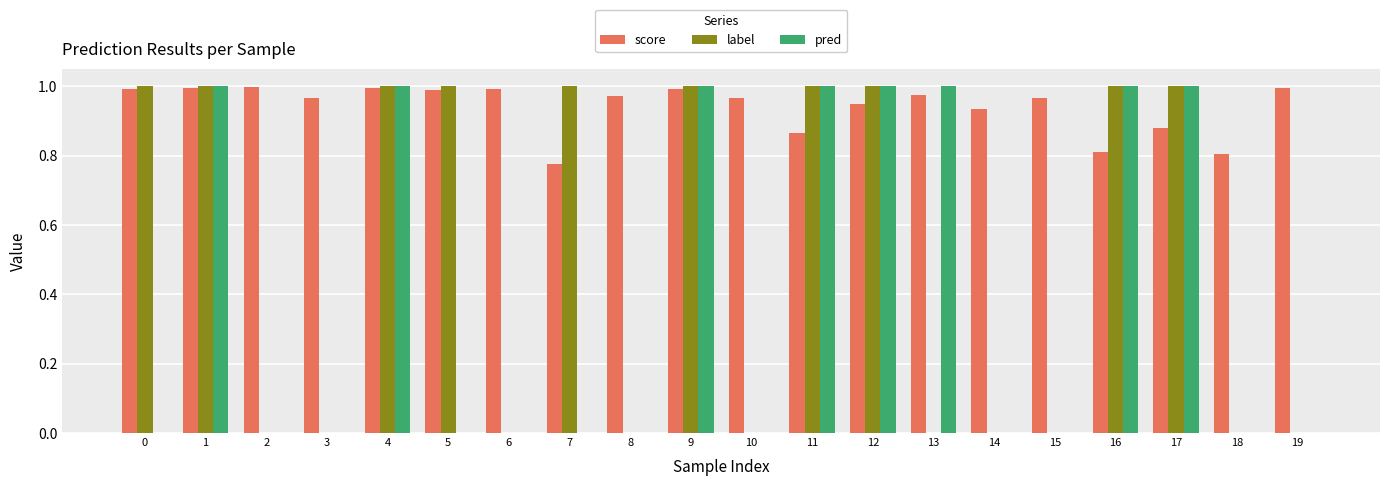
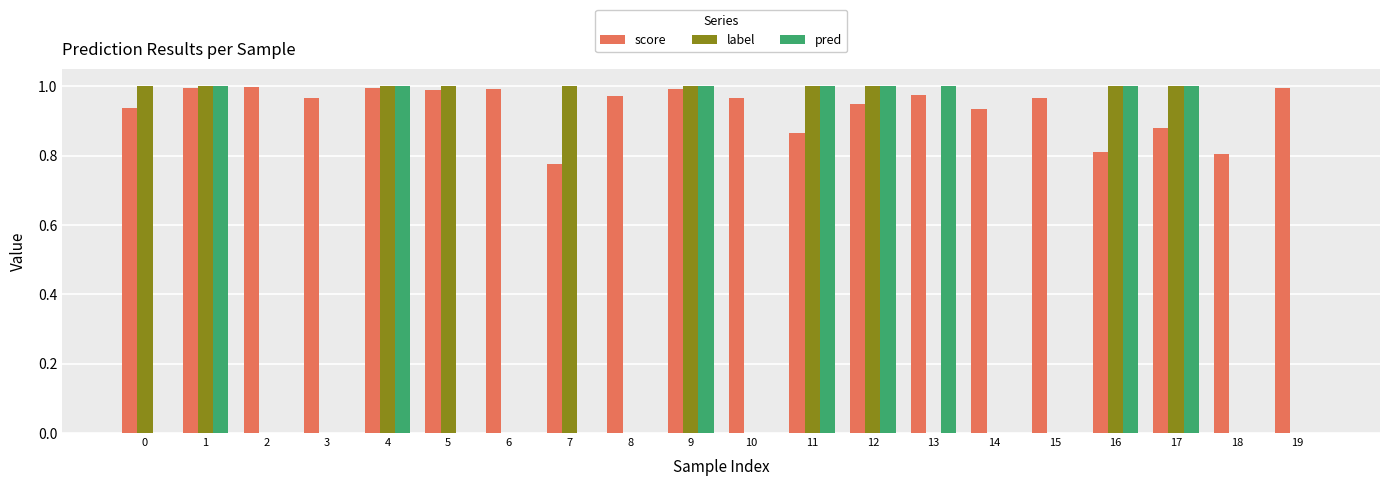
  {
    "score": {
-     "0": 0.99,
+     "0": 0.94,
      "1": 1.00,
      "2": 1.00,
      "3": 0.97,
      "4": 1.00,
      "5": 0.99,
      "6": 0.99,
      "7": 0.78,
      "8": 0.97,
      "9": 0.99,
      "10": 0.97,
      "11": 0.87,
      "12": 0.95,
      "13": 0.97,
      "14": 0.94,
      "15": 0.97,
      "16": 0.81,
      "17": 0.88,
      "18": 0.80,
      "19": 1.00
    },
    "label": {
      "0": 1.00,
      "1": 1.00,
      "2": 0.00,
      "3": 0.00,
      "4": 1.00,
      "5": 1.00,
      "6": 0.00,
      "7": 1.00,
      "8": 0.00,
      "9": 1.00,
      "10": 0.00,
      "11": 1.00,
      "12": 1.00,
      "13": 0.00,
      "14": 0.00,
      "15": 0.00,
      "16": 1.00,
      "17": 1.00,
      "18": 0.00,
      "19": 0.00
    },
    "pred": {
      "0": 0.00,
      "1": 1.00,
      "2": 0.00,
      "3": 0.00,
      "4": 1.00,
      "5": 0.00,
      "6": 0.00,
      "7": 0.00,
      "8": 0.00,
      "9": 1.00,
      "10": 0.00,
      "11": 1.00,
      "12": 1.00,
      "13": 1.00,
      "14": 0.00,
      "15": 0.00,
      "16": 1.00,
      "17": 1.00,
      "18": 0.00,
      "19": 0.00
    }
  }
